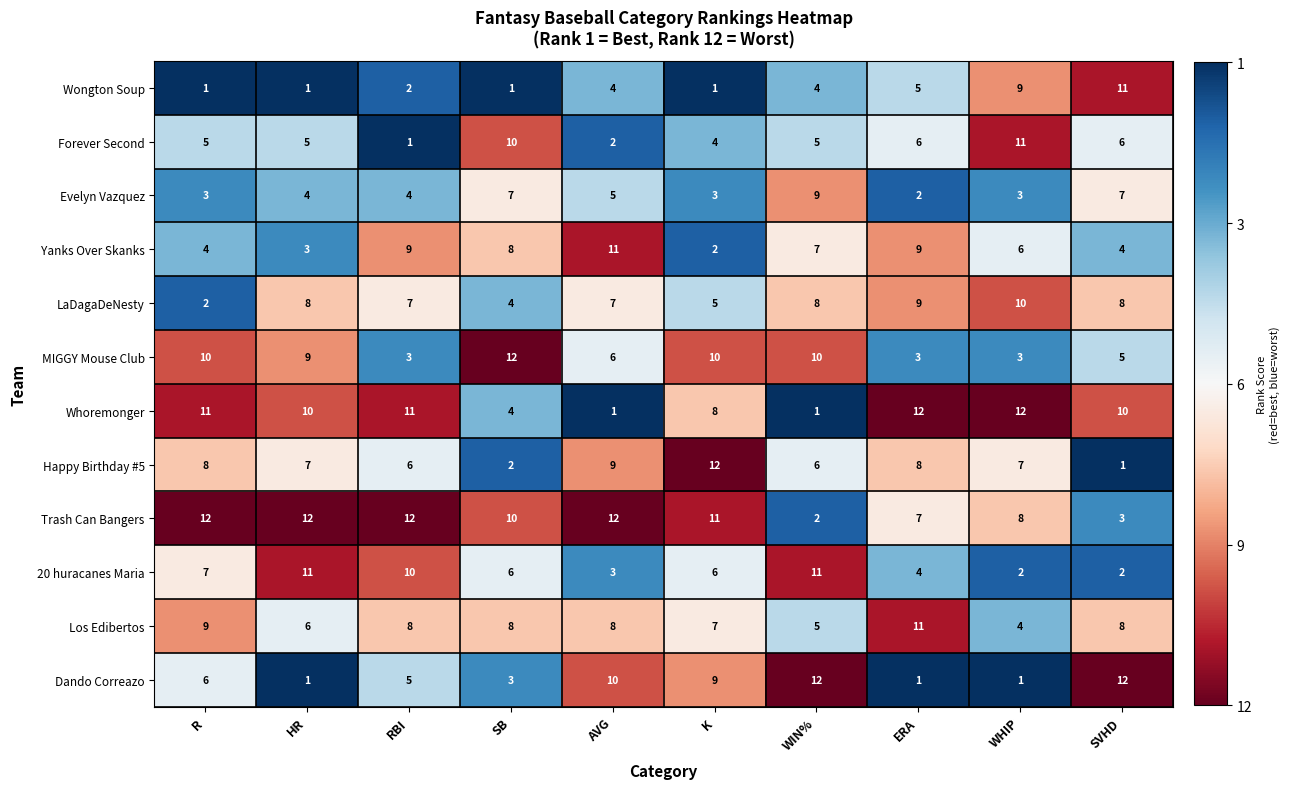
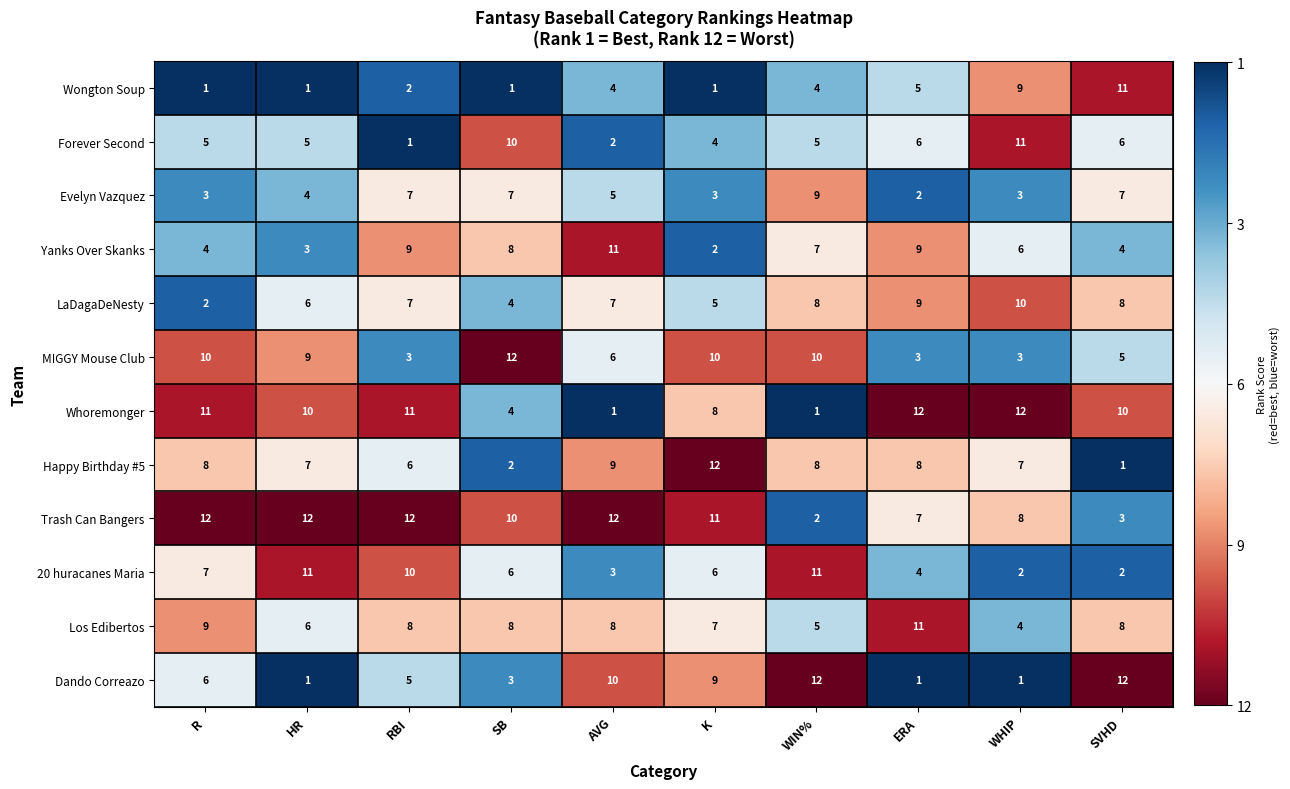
  {
    "Wongton Soup": {
      "R": 1,
      "HR": 1,
      "RBI": 2,
      "SB": 1,
      "AVG": 4,
      "K": 1,
      "WIN%": 4,
      "ERA": 5,
      "WHIP": 9,
      "SVHD": 11
    },
    "Forever Second": {
      "R": 5,
      "HR": 5,
      "RBI": 1,
      "SB": 10,
      "AVG": 2,
      "K": 4,
      "WIN%": 5,
      "ERA": 6,
      "WHIP": 11,
      "SVHD": 6
    },
    "Evelyn Vazquez": {
      "R": 3,
      "HR": 4,
-     "RBI": 4,
+     "RBI": 7,
      "SB": 7,
      "AVG": 5,
      "K": 3,
      "WIN%": 9,
      "ERA": 2,
      "WHIP": 3,
      "SVHD": 7
    },
    "Yanks Over Skanks": {
      "R": 4,
      "HR": 3,
      "RBI": 9,
      "SB": 8,
      "AVG": 11,
      "K": 2,
      "WIN%": 7,
      "ERA": 9,
      "WHIP": 6,
      "SVHD": 4
    },
    "LaDagaDeNesty": {
      "R": 2,
-     "HR": 8,
+     "HR": 6,
      "RBI": 7,
      "SB": 4,
      "AVG": 7,
      "K": 5,
      "WIN%": 8,
      "ERA": 9,
      "WHIP": 10,
      "SVHD": 8
    },
    "MIGGY Mouse Club": {
      "R": 10,
      "HR": 9,
      "RBI": 3,
      "SB": 12,
      "AVG": 6,
      "K": 10,
      "WIN%": 10,
      "ERA": 3,
      "WHIP": 3,
      "SVHD": 5
    },
    "Whoremonger": {
      "R": 11,
      "HR": 10,
      "RBI": 11,
      "SB": 4,
      "AVG": 1,
      "K": 8,
      "WIN%": 1,
      "ERA": 12,
      "WHIP": 12,
      "SVHD": 10
    },
    "Happy Birthday #5": {
      "R": 8,
      "HR": 7,
      "RBI": 6,
      "SB": 2,
      "AVG": 9,
      "K": 12,
-     "WIN%": 6,
+     "WIN%": 8,
      "ERA": 8,
      "WHIP": 7,
      "SVHD": 1
    },
    "Trash Can Bangers": {
      "R": 12,
      "HR": 12,
      "RBI": 12,
      "SB": 10,
      "AVG": 12,
      "K": 11,
      "WIN%": 2,
      "ERA": 7,
      "WHIP": 8,
      "SVHD": 3
    },
    "20 huracanes Maria": {
      "R": 7,
      "HR": 11,
      "RBI": 10,
      "SB": 6,
      "AVG": 3,
      "K": 6,
      "WIN%": 11,
      "ERA": 4,
      "WHIP": 2,
      "SVHD": 2
    },
    "Los Edibertos": {
      "R": 9,
      "HR": 6,
      "RBI": 8,
      "SB": 8,
      "AVG": 8,
      "K": 7,
      "WIN%": 5,
      "ERA": 11,
      "WHIP": 4,
      "SVHD": 8
    },
    "Dando Correazo": {
      "R": 6,
      "HR": 1,
      "RBI": 5,
      "SB": 3,
      "AVG": 10,
      "K": 9,
      "WIN%": 12,
      "ERA": 1,
      "WHIP": 1,
      "SVHD": 12
    }
  }
